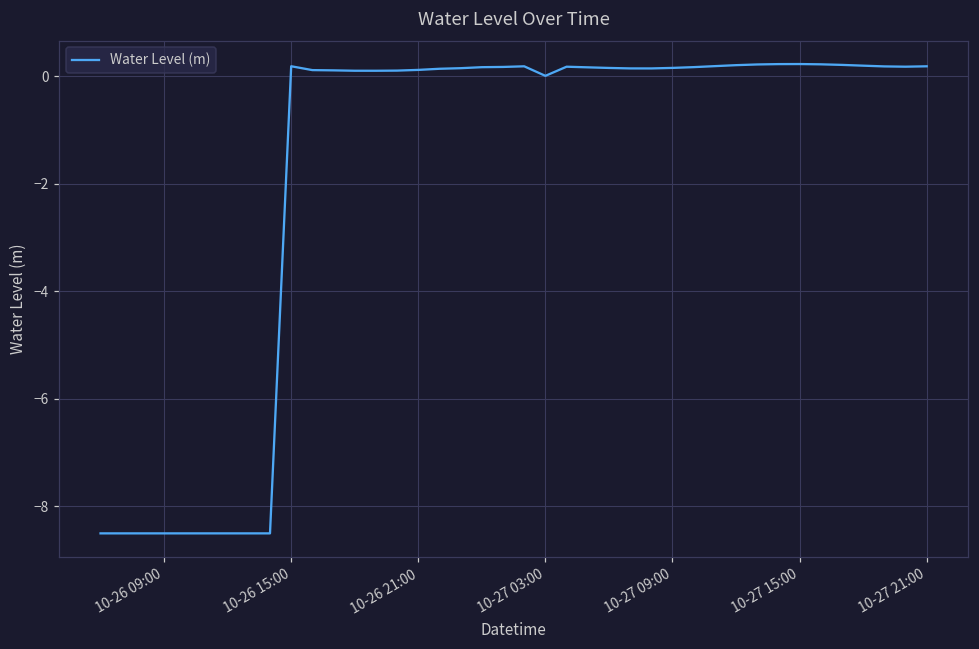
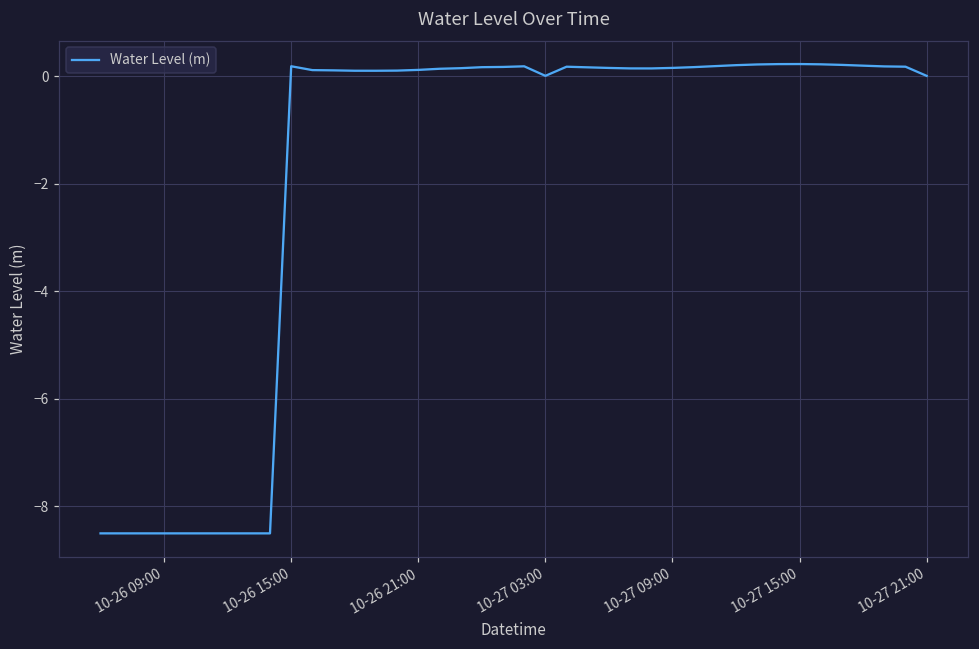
  {
    "10-26 09:00": -8.5,
    "10-26 15:00": 0.2,
    "10-26 21:00": 0.1,
    "10-27 03:00": 0.0,
    "10-27 09:00": 0.2,
    "10-27 15:00": 0.2,
-   "10-27 21:00": 0.2
+   "10-27 21:00": 0.0
  }
